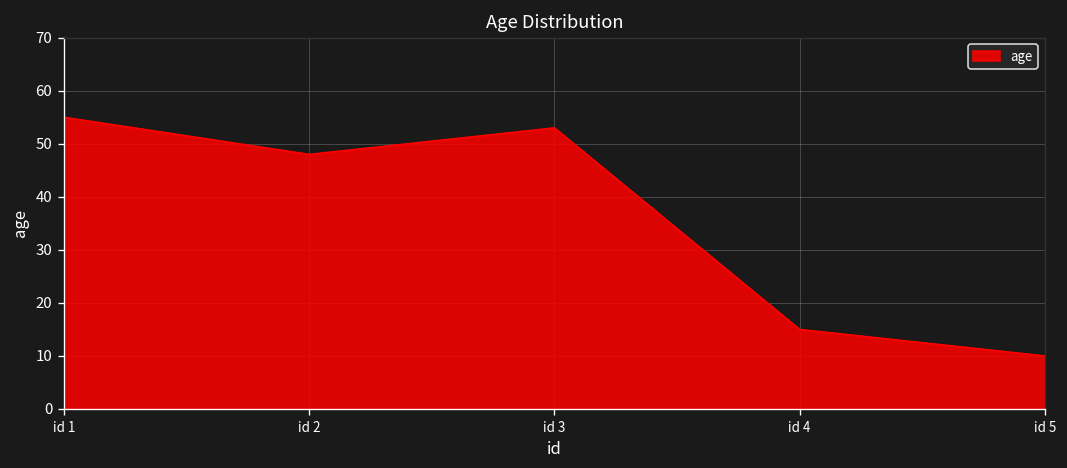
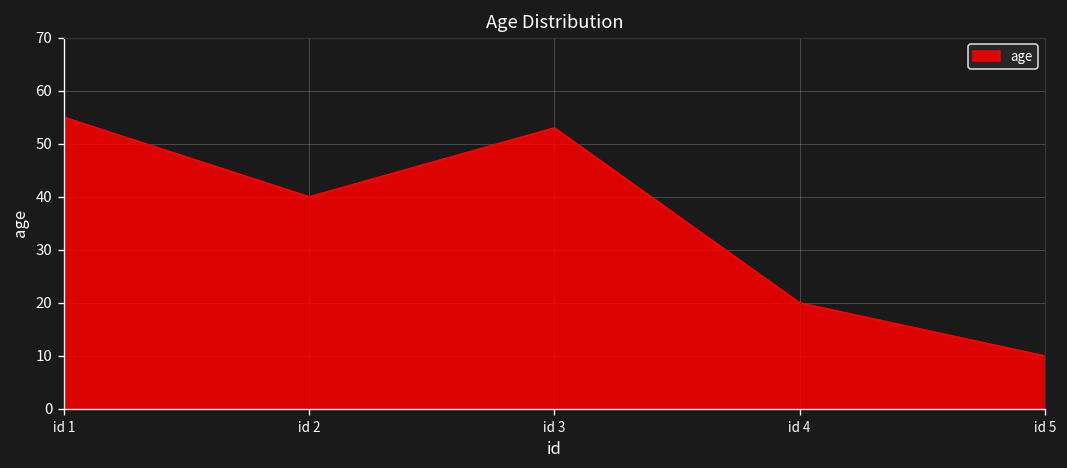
  {
    "id 1": 55,
-   "id 2": 48,
+   "id 2": 40,
    "id 3": 53,
-   "id 4": 15,
+   "id 4": 20,
    "id 5": 10
  }
